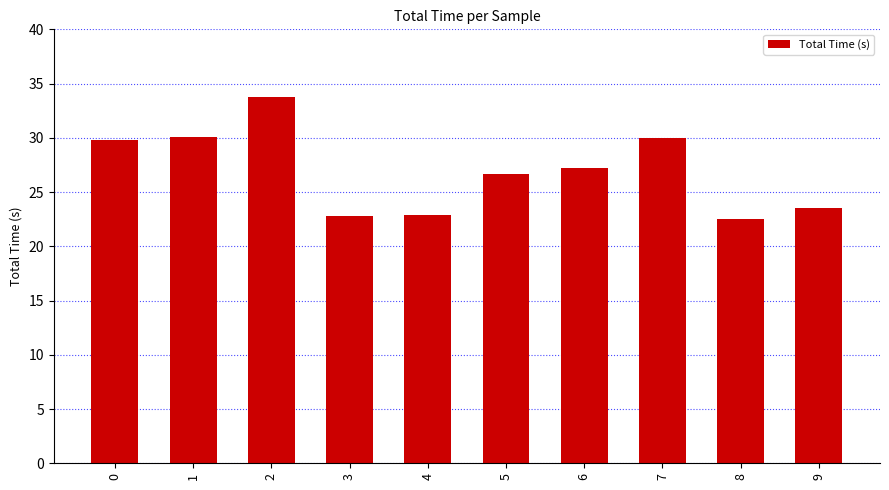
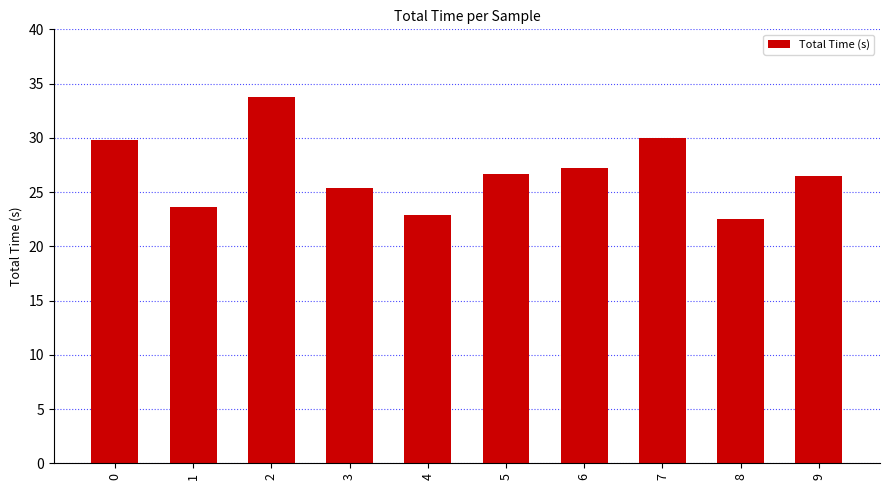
  {
    "0": 29.8,
-   "1": 30.0,
+   "1": 23.7,
    "2": 33.7,
-   "3": 22.8,
+   "3": 25.4,
    "4": 22.9,
    "5": 26.7,
    "6": 27.2,
    "7": 30.0,
    "8": 22.5,
-   "9": 23.6
+   "9": 26.5
  }
